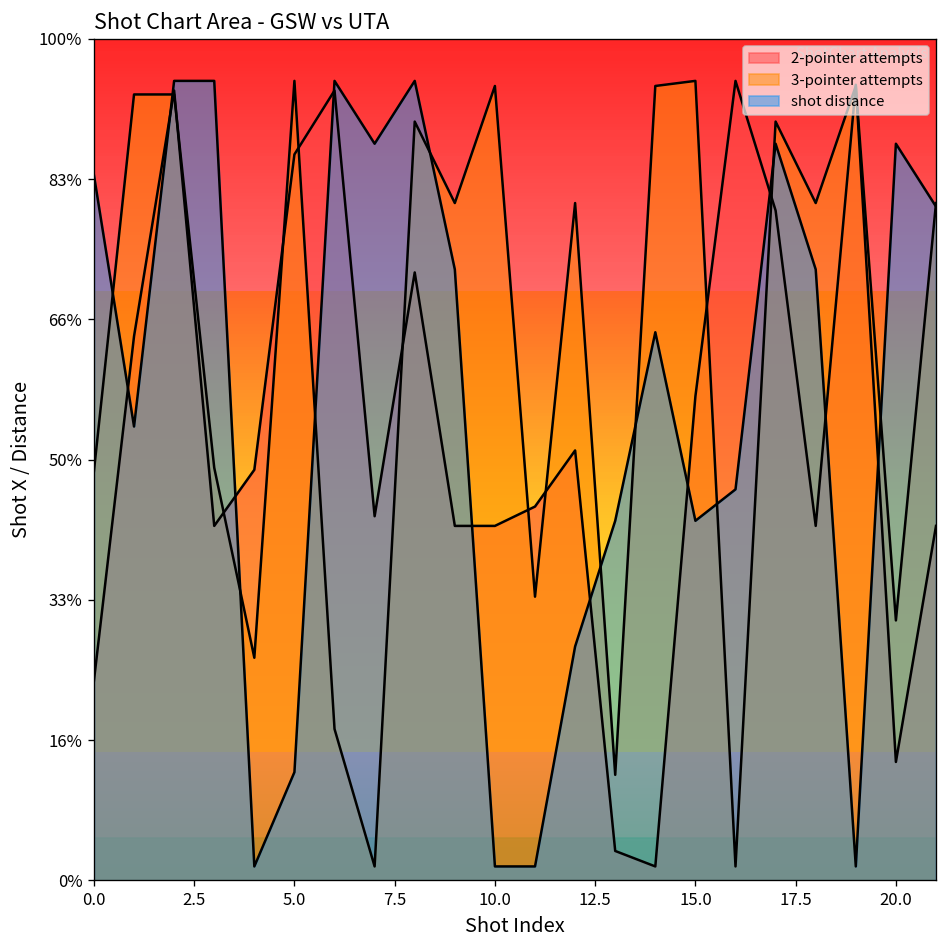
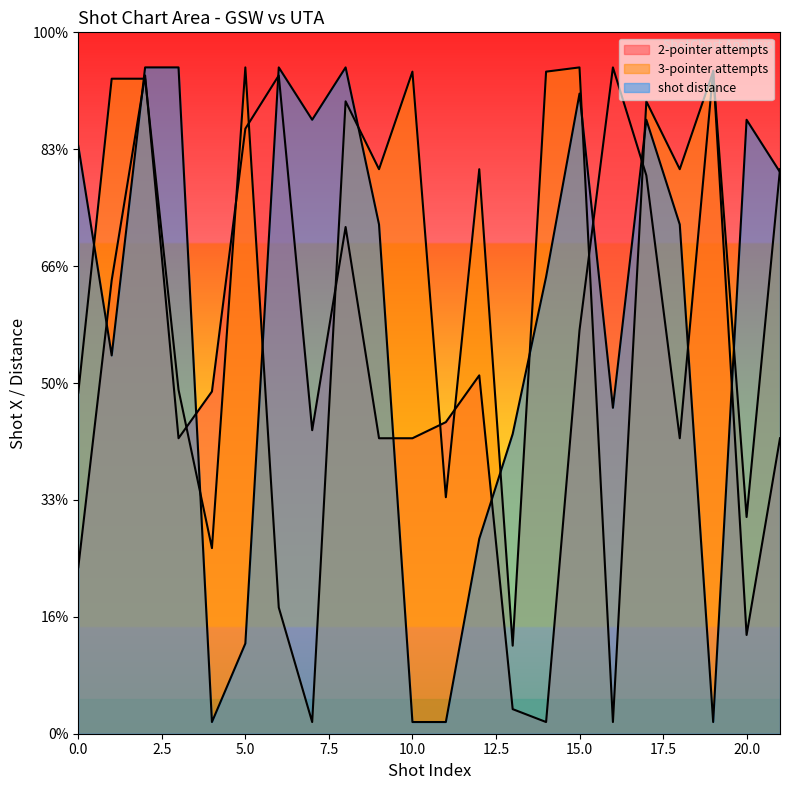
  {
    "2-pointer attempts": {
      "0.0": "24%",
      "5.0": "86%",
      "10.0": "42%",
      "15.0": "58%",
      "20.0": "14%"
    },
    "3-pointer attempts": {
      "0.0": "49%",
      "5.0": "95%",
      "10.0": "94%",
      "15.0": "95%",
      "20.0": "31%"
    },
    "shot distance": {
      "0.0": "84%",
      "5.0": "13%",
-     "15.0": "43%",
+     "15.0": "91%",
      "20.0": "88%"
    }
  }
